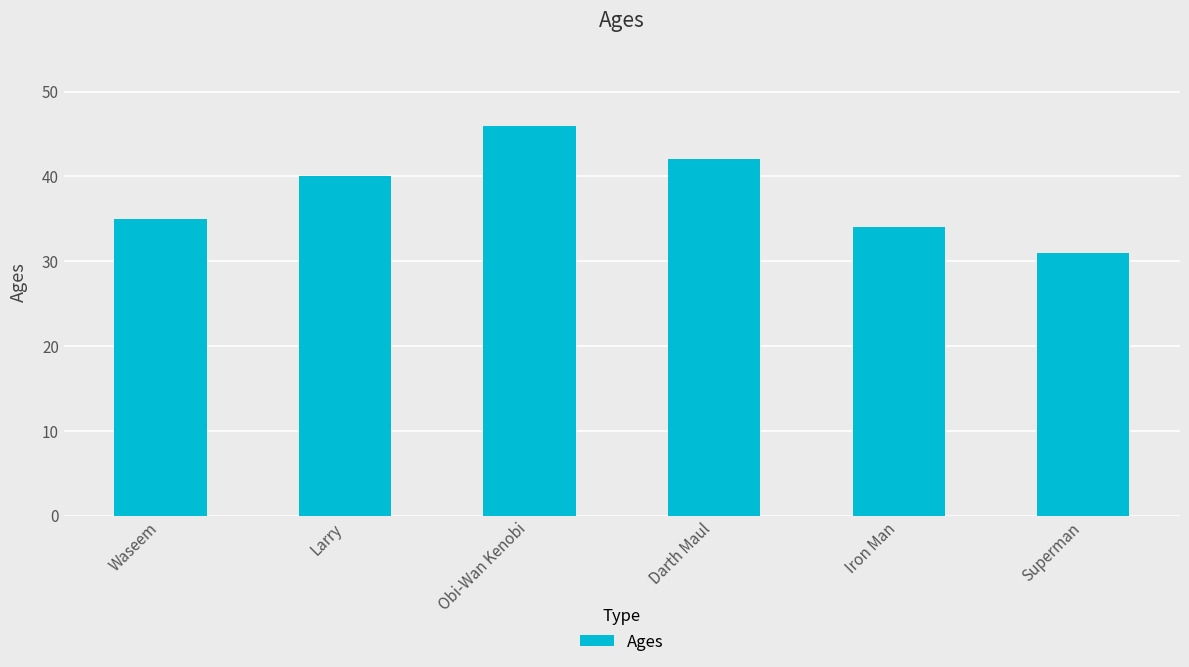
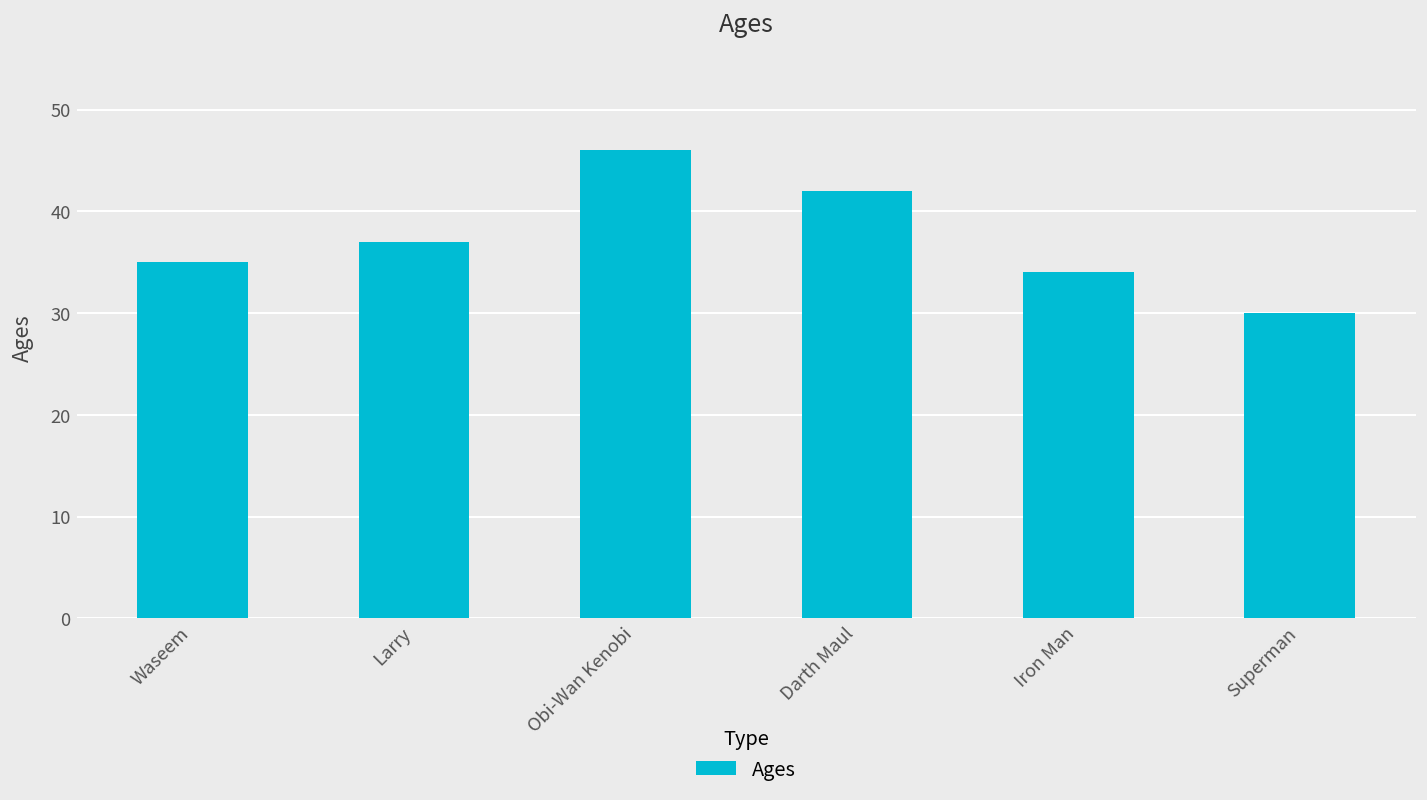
  {
    "Waseem": 35,
-   "Larry": 40,
+   "Larry": 37,
    "Obi-Wan Kenobi": 46,
    "Darth Maul": 42,
    "Iron Man": 34,
-   "Superman": 31
+   "Superman": 30
  }
